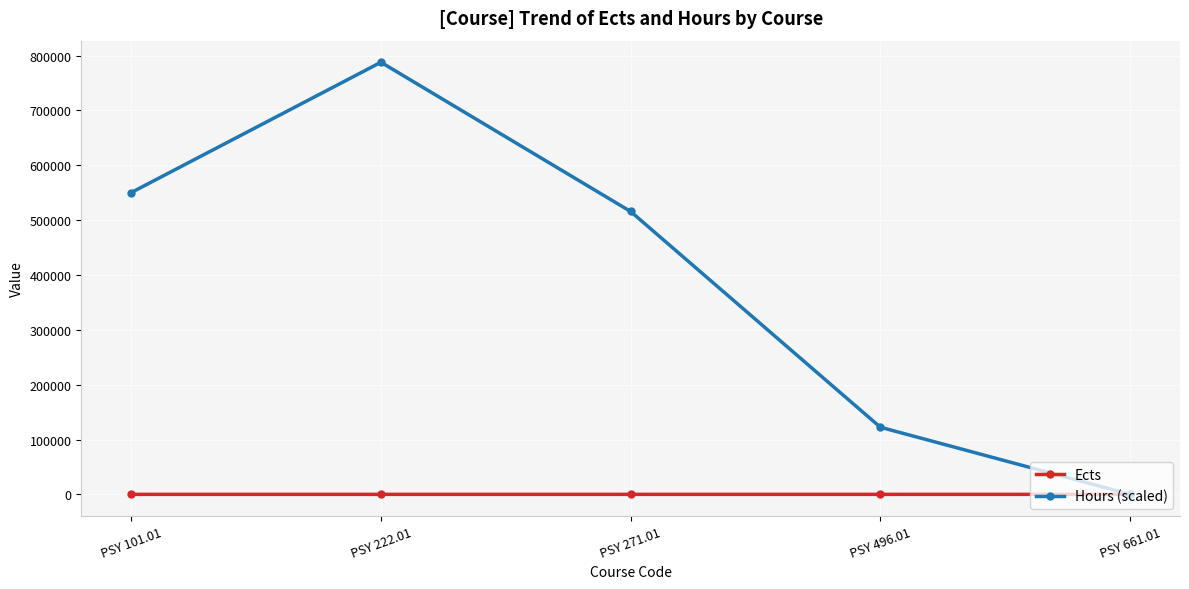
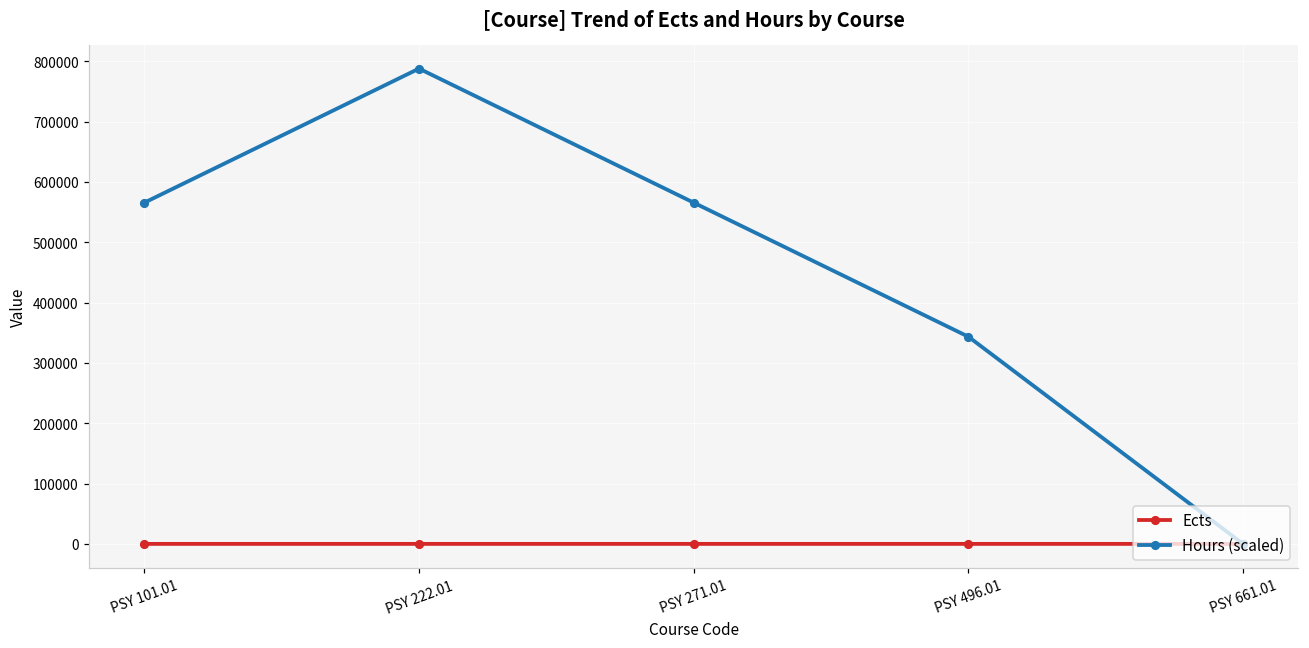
  {
    "Ects": {
      "PSY 101.01": 0,
      "PSY 222.01": 0,
      "PSY 271.01": 0,
      "PSY 496.01": 0
    },
    "Hours (scaled)": {
-     "PSY 101.01": 550000,
+     "PSY 101.01": 570000,
      "PSY 222.01": 790000,
-     "PSY 271.01": 520000,
-     "PSY 496.01": 120000
+     "PSY 271.01": 570000,
+     "PSY 496.01": 340000
    }
  }
